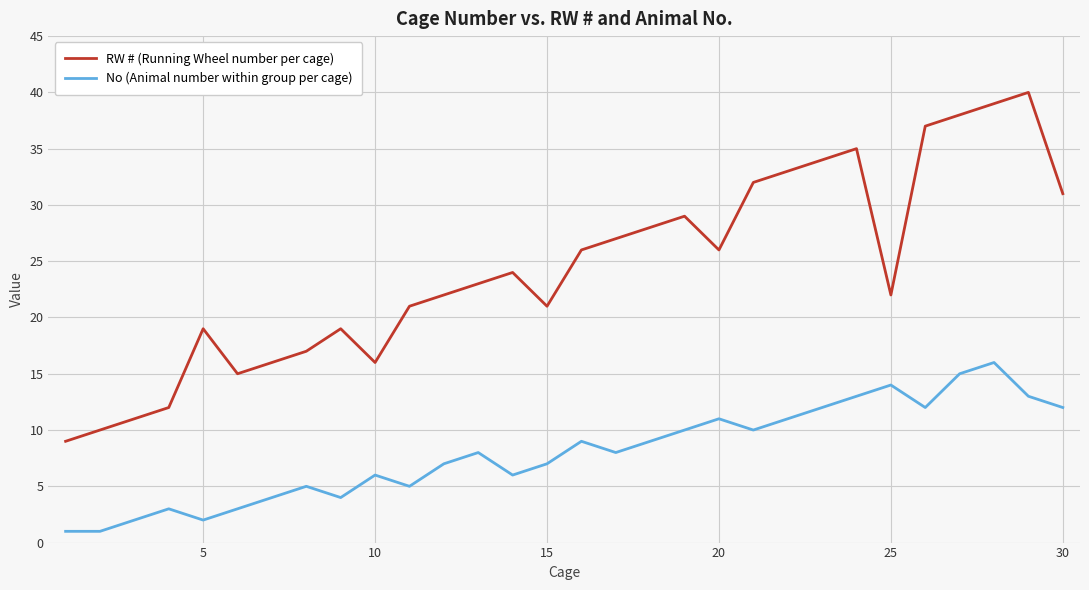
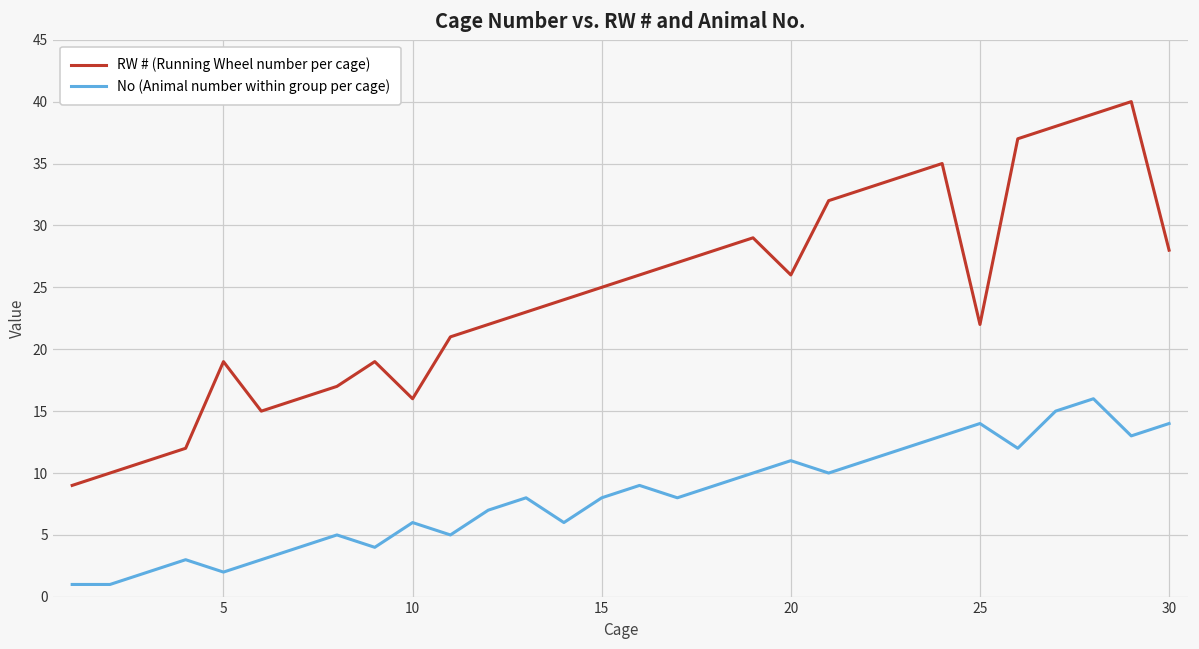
  {
    "RW # (Running Wheel number per cage)": {
      "5": 19,
      "10": 16,
-     "15": 21,
+     "15": 25,
      "20": 26,
      "25": 22,
-     "30": 31
+     "30": 28
    },
    "No (Animal number within group per cage)": {
      "5": 2,
      "10": 6,
-     "15": 7,
+     "15": 8,
      "20": 11,
      "25": 14,
-     "30": 12
+     "30": 14
    }
  }
